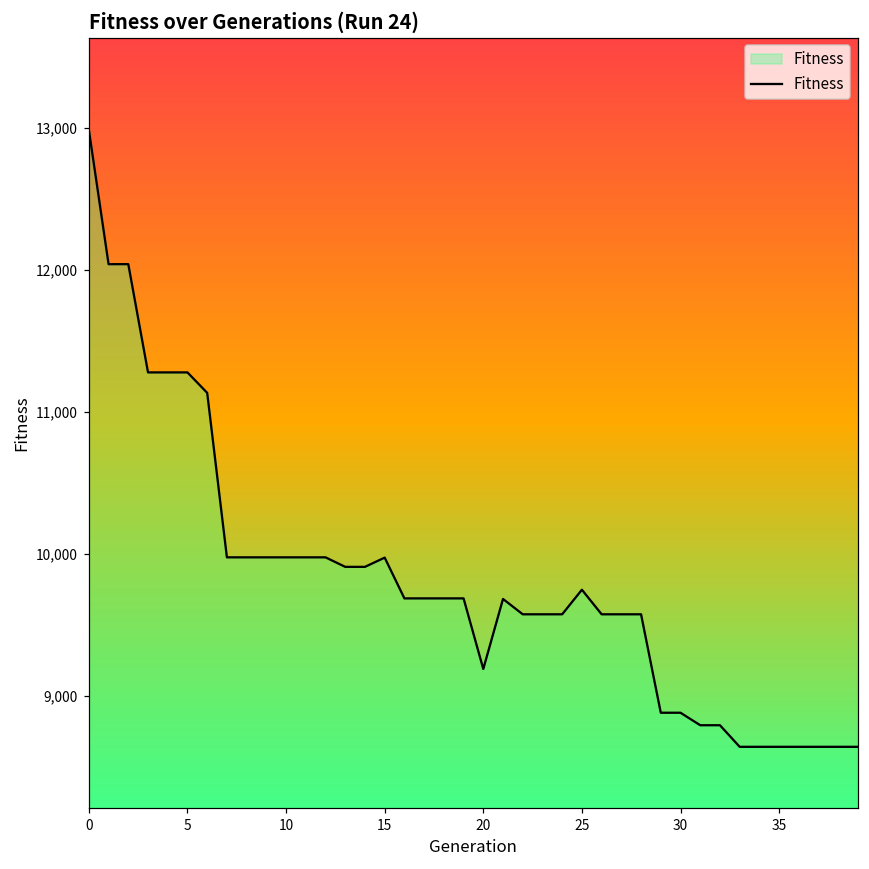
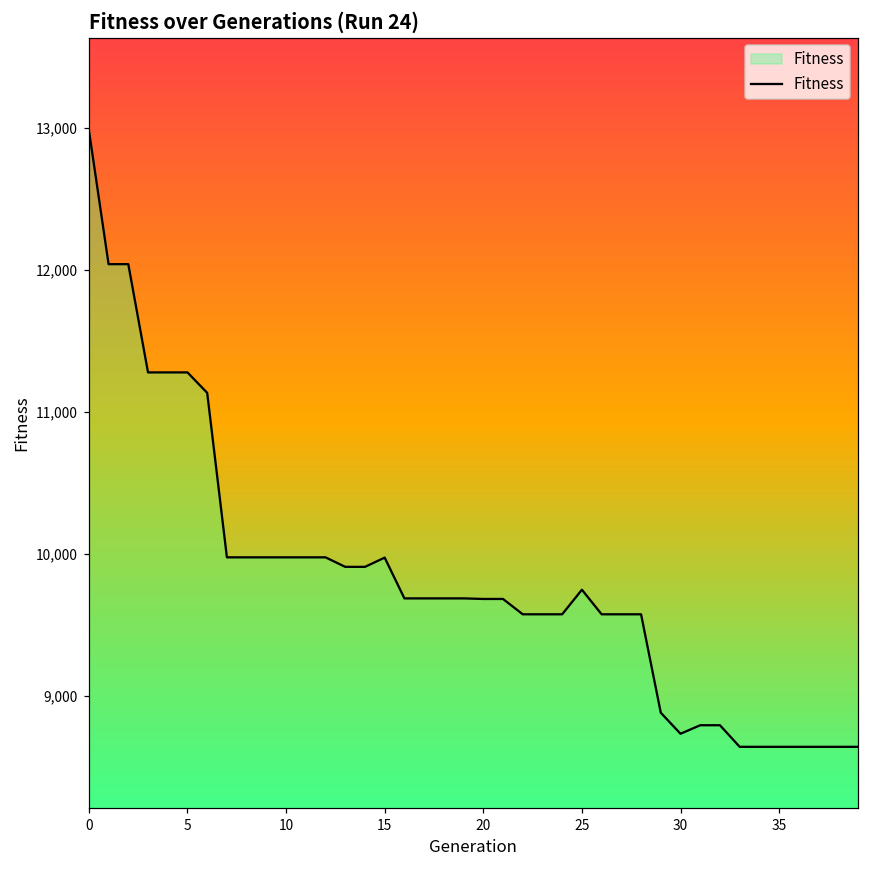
  {
    "0": "12,990",
    "5": "11,280",
    "10": "9,980",
    "15": "9,970",
-   "20": "9,190",
+   "20": "9,680",
    "25": "9,750",
-   "30": "8,880",
+   "30": "8,730",
    "35": "8,640"
  }
